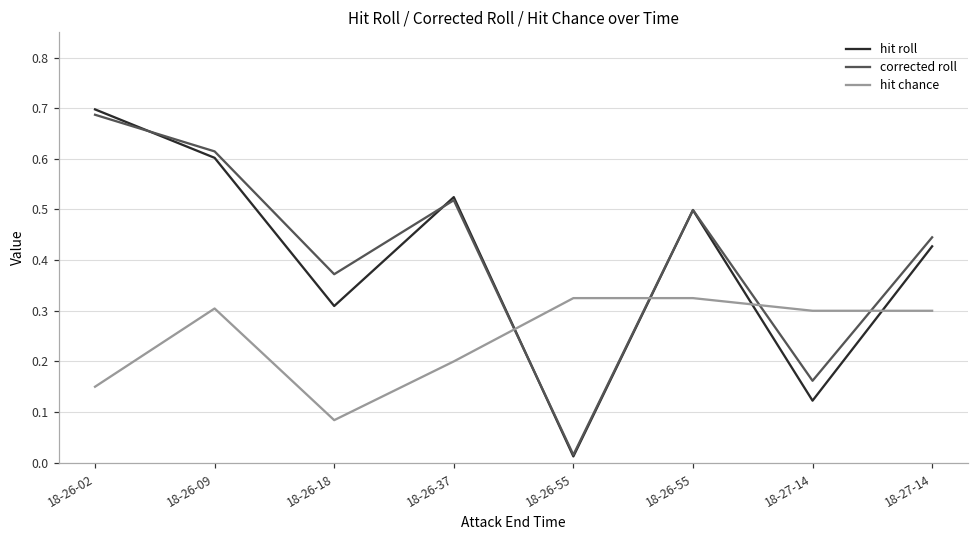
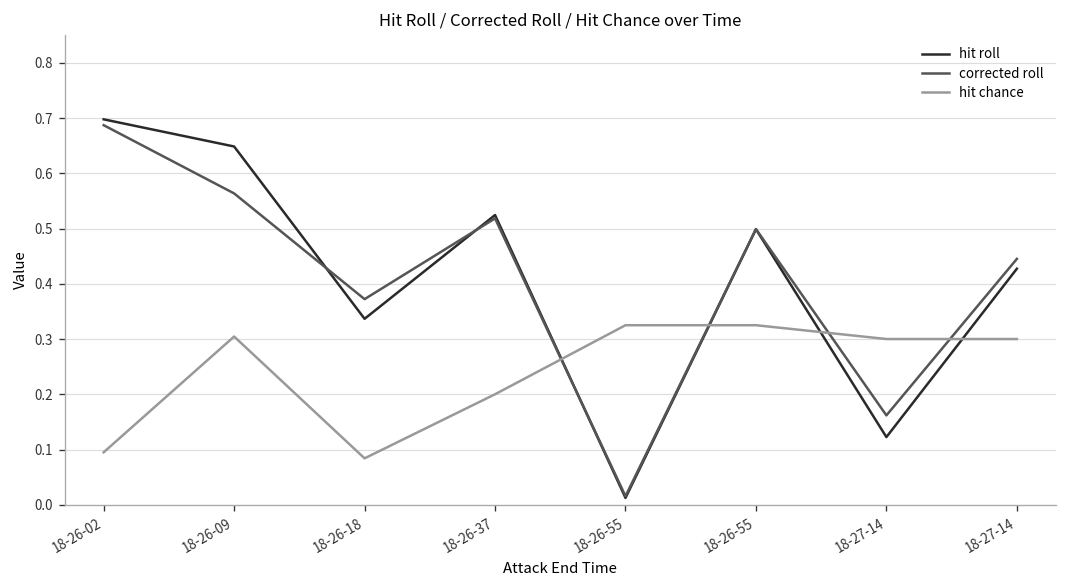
  {
    "hit roll": {
      "18-26-02": 0.70,
-     "18-26-09": 0.60,
-     "18-26-18": 0.31,
+     "18-26-09": 0.65,
+     "18-26-18": 0.34,
      "18-26-37": 0.52
    },
    "corrected roll": {
      "18-26-02": 0.69,
-     "18-26-09": 0.61,
+     "18-26-09": 0.56,
      "18-26-18": 0.37,
      "18-26-37": 0.52
    },
    "hit chance": {
-     "18-26-02": 0.15,
+     "18-26-02": 0.09,
      "18-26-09": 0.30,
      "18-26-18": 0.08,
      "18-26-37": 0.20
    }
  }
